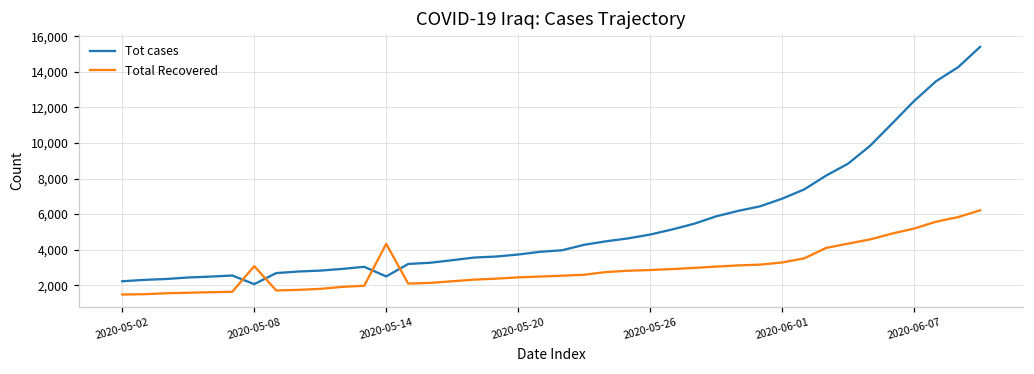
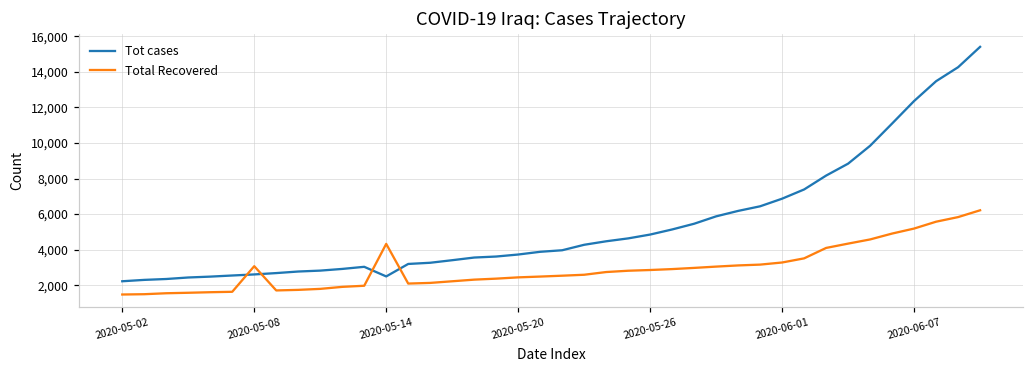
  {
    "Tot cases": {
      "2020-05-02": "2,200",
-     "2020-05-08": "2,100",
+     "2020-05-08": "2,600",
      "2020-05-14": "2,500",
      "2020-05-20": "3,700",
      "2020-05-26": "4,800",
      "2020-06-01": "6,900",
      "2020-06-07": "12,400"
    },
    "Total Recovered": {
      "2020-05-02": "1,500",
      "2020-05-08": "3,100",
      "2020-05-14": "4,300",
      "2020-05-20": "2,400",
      "2020-05-26": "2,900",
      "2020-06-01": "3,300",
      "2020-06-07": "5,200"
    }
  }
